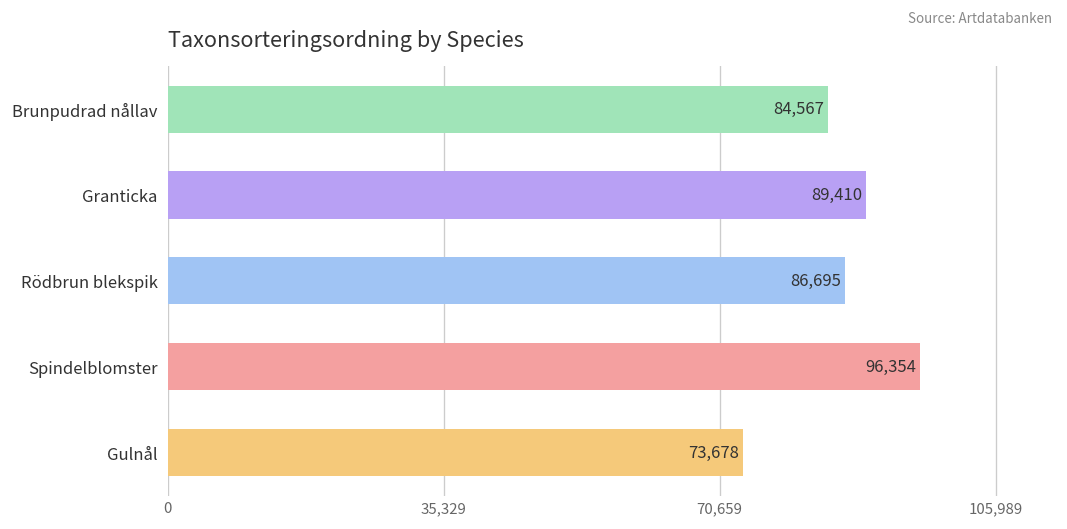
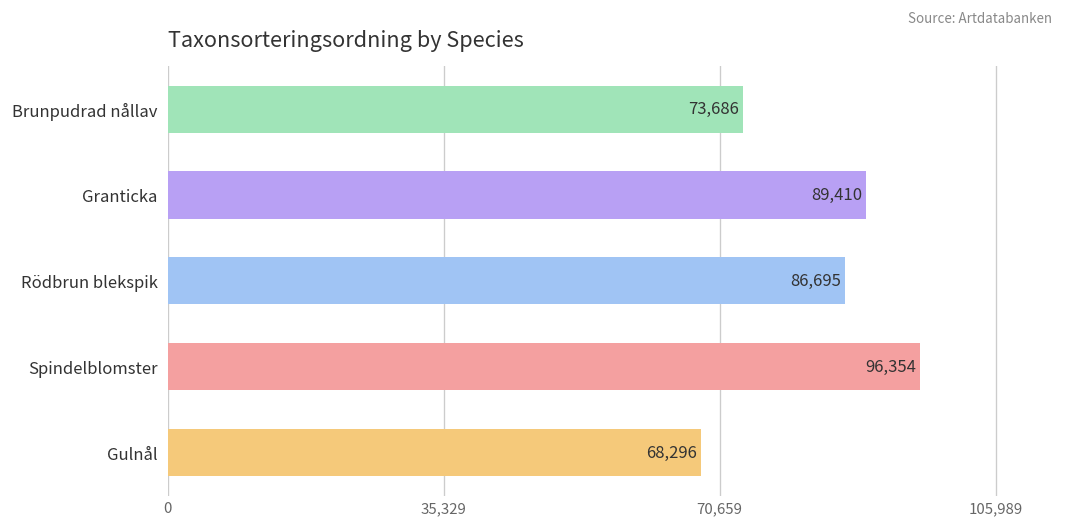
  {
-   "Brunpudrad nållav": "84,567",
+   "Brunpudrad nållav": "73,686",
    "Granticka": "89,410",
    "Rödbrun blekspik": "86,695",
    "Spindelblomster": "96,354",
-   "Gulnål": "73,678"
+   "Gulnål": "68,296"
  }
